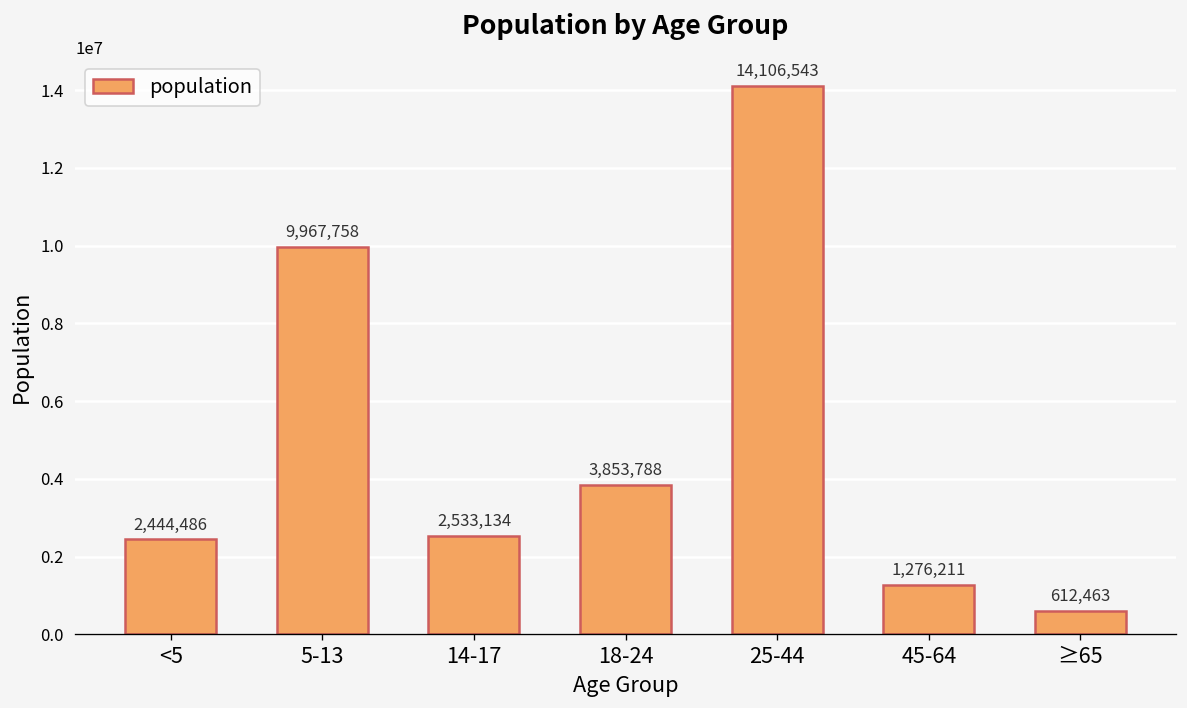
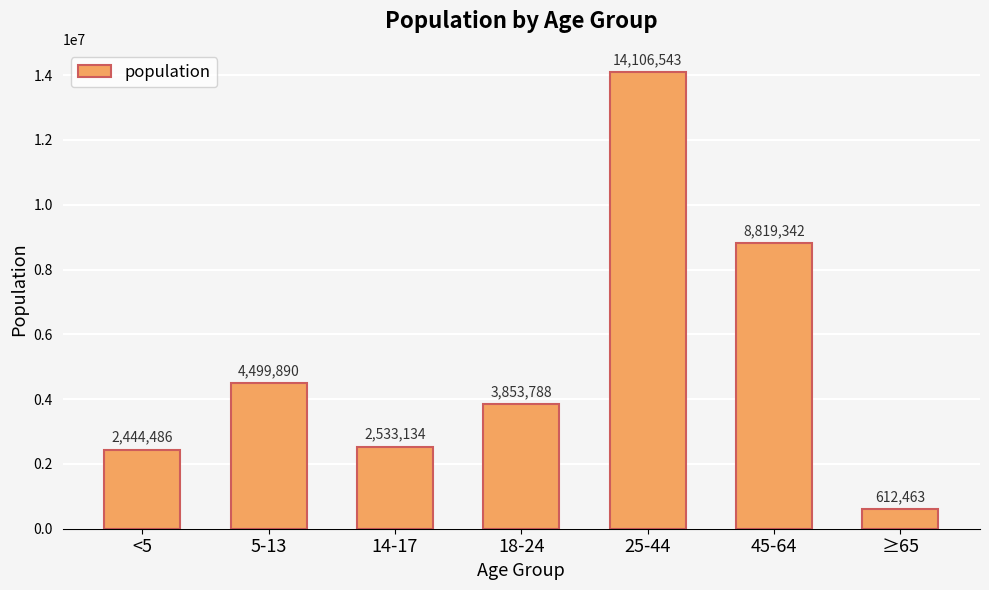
  {
    "<5": "2,444,486",
-   "5-13": "9,967,758",
+   "5-13": "4,499,890",
    "14-17": "2,533,134",
    "18-24": "3,853,788",
    "25-44": "14,106,543",
-   "45-64": "1,276,211",
+   "45-64": "8,819,342",
    "≥65": "612,463"
  }
